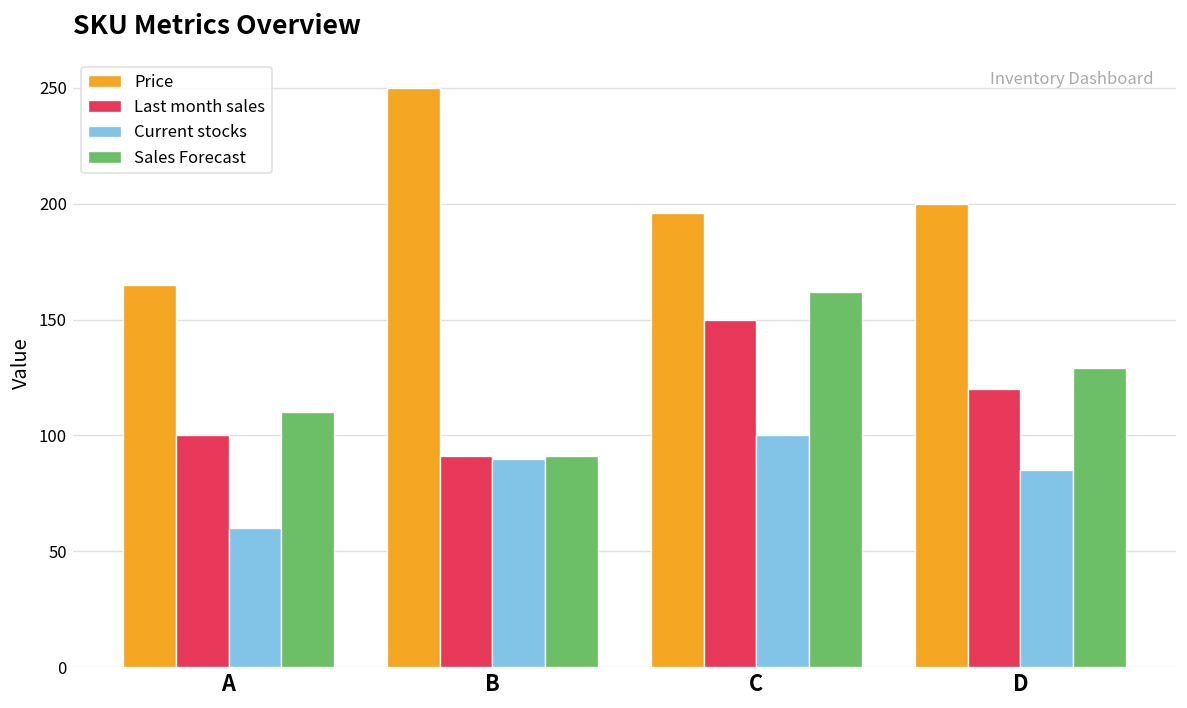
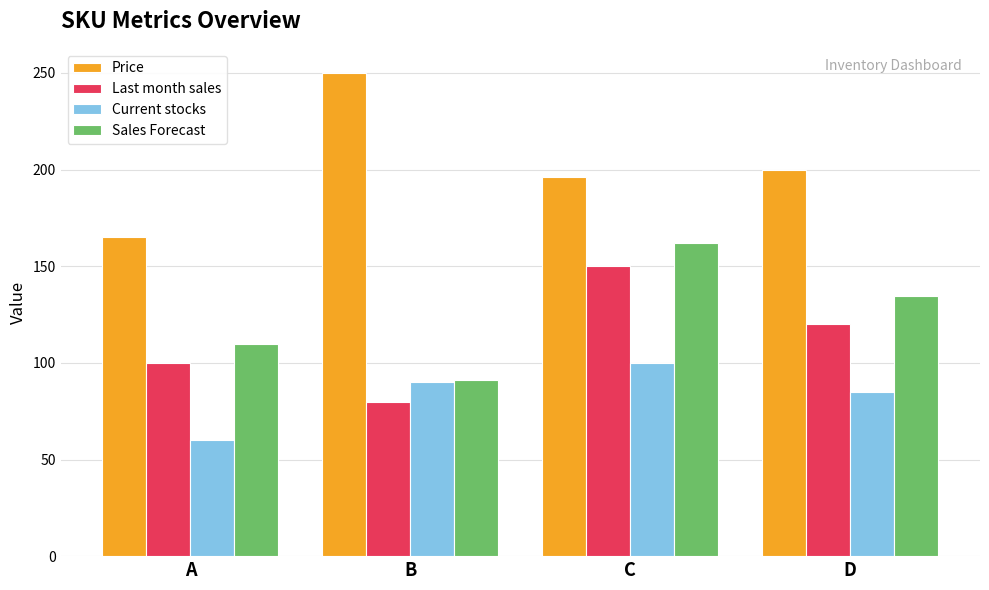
  {
    "Price": {
      "A": 165,
      "B": 250,
      "C": 196,
      "D": 200
    },
    "Last month sales": {
      "A": 100,
-     "B": 91,
+     "B": 80,
      "C": 150,
      "D": 120
    },
    "Current stocks": {
      "A": 60,
      "B": 90,
      "C": 100,
      "D": 85
    },
    "Sales Forecast": {
      "A": 110,
      "B": 91,
      "C": 162,
-     "D": 129
+     "D": 134
    }
  }
